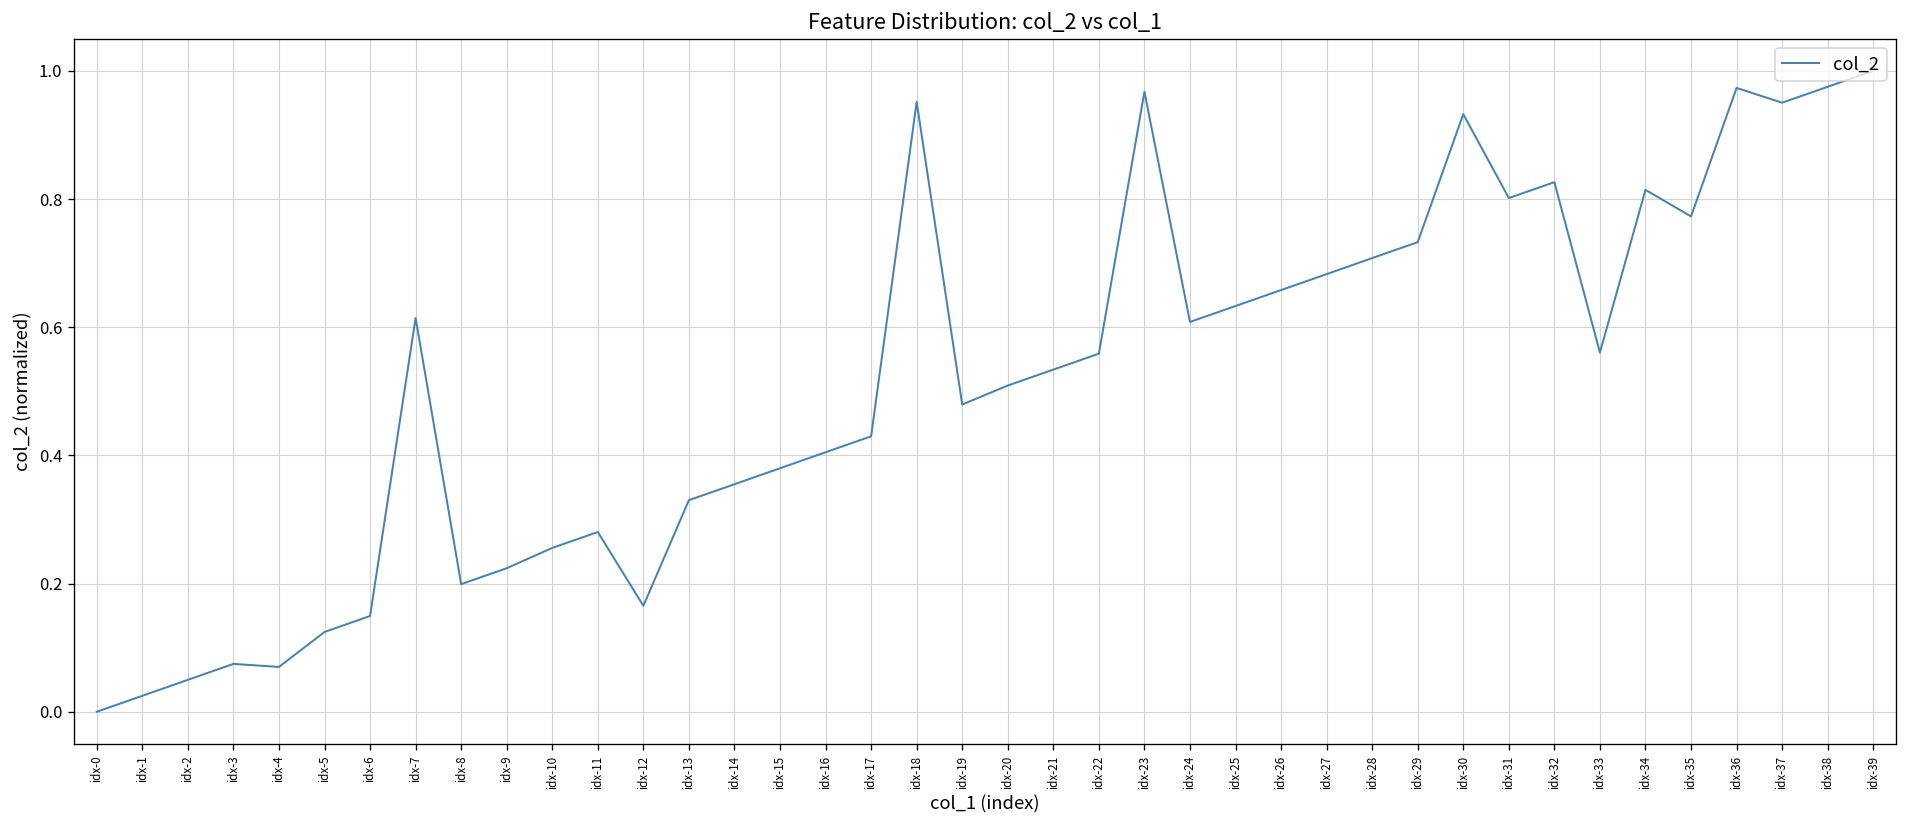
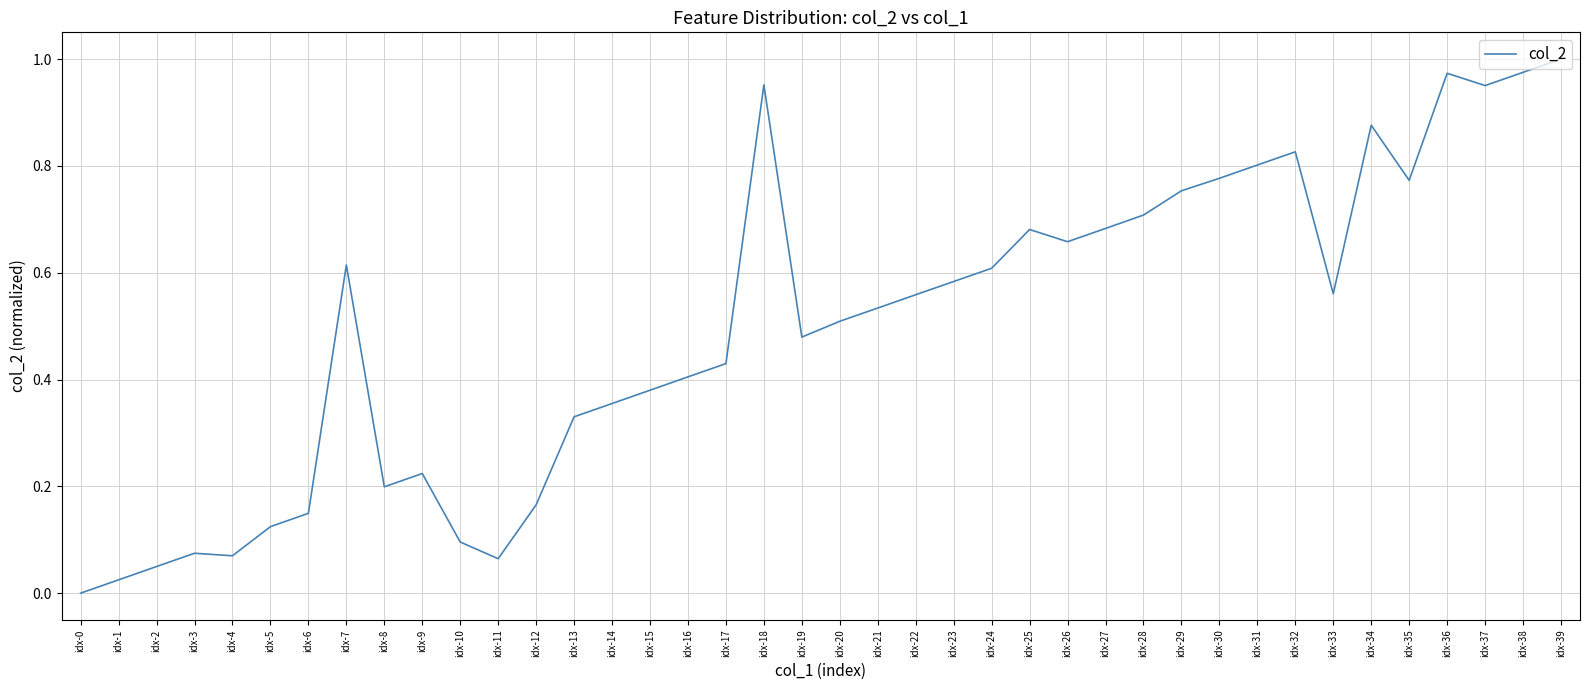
  {
    "idx-0": 0.00,
    "idx-1": 0.02,
    "idx-2": 0.05,
    "idx-3": 0.07,
    "idx-4": 0.07,
    "idx-5": 0.12,
    "idx-6": 0.15,
    "idx-7": 0.61,
    "idx-8": 0.20,
    "idx-9": 0.22,
-   "idx-10": 0.26,
-   "idx-11": 0.28,
+   "idx-10": 0.10,
+   "idx-11": 0.06,
    "idx-12": 0.17,
    "idx-13": 0.33,
    "idx-14": 0.36,
    "idx-15": 0.38,
    "idx-16": 0.40,
    "idx-17": 0.43,
    "idx-18": 0.95,
    "idx-19": 0.48,
    "idx-20": 0.51,
    "idx-21": 0.53,
    "idx-22": 0.56,
-   "idx-23": 0.97,
+   "idx-23": 0.58,
    "idx-24": 0.61,
-   "idx-25": 0.63,
+   "idx-25": 0.68,
    "idx-26": 0.66,
    "idx-27": 0.68,
    "idx-28": 0.71,
-   "idx-29": 0.73,
-   "idx-30": 0.93,
+   "idx-29": 0.75,
+   "idx-30": 0.78,
    "idx-31": 0.80,
    "idx-32": 0.83,
    "idx-33": 0.56,
-   "idx-34": 0.81,
+   "idx-34": 0.88,
    "idx-35": 0.77,
    "idx-36": 0.97,
    "idx-37": 0.95,
    "idx-38": 0.98
  }
